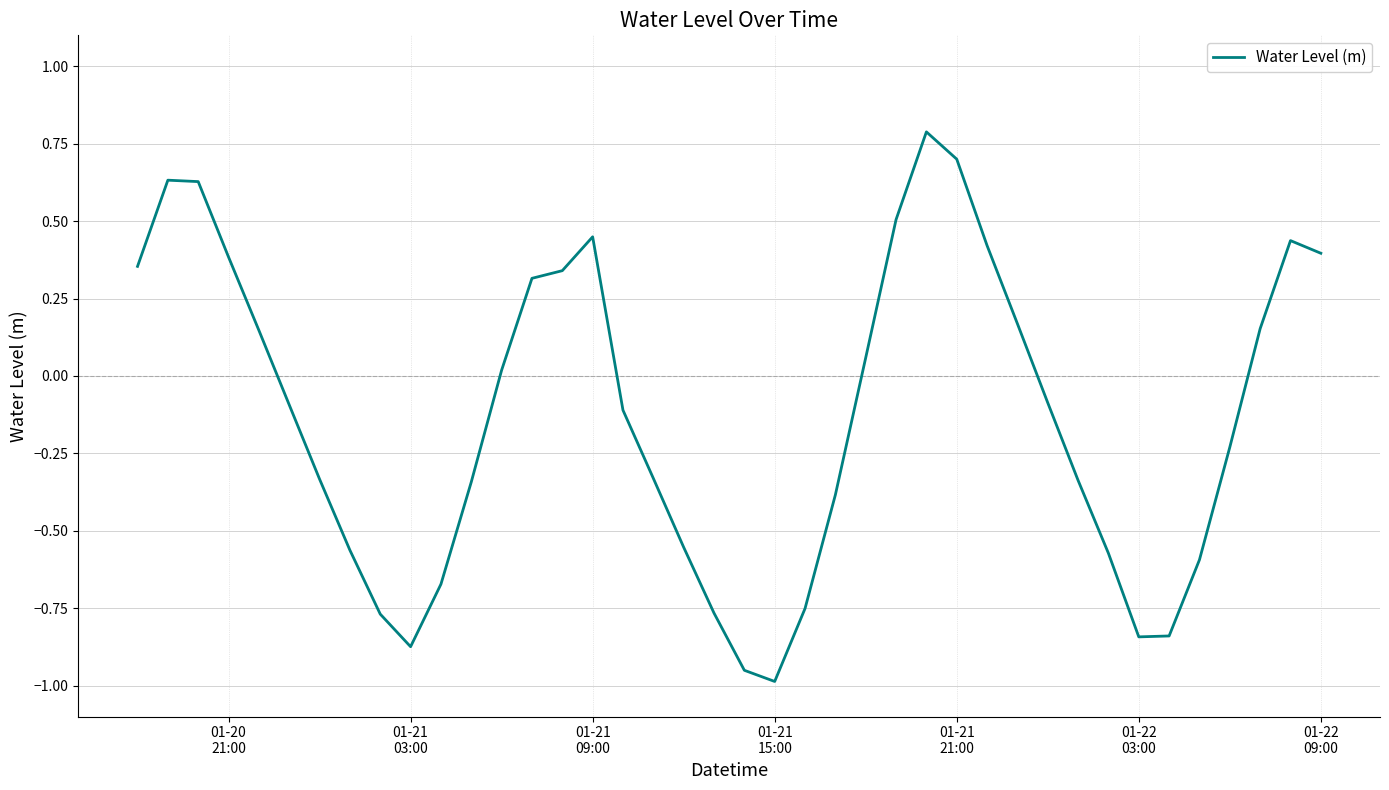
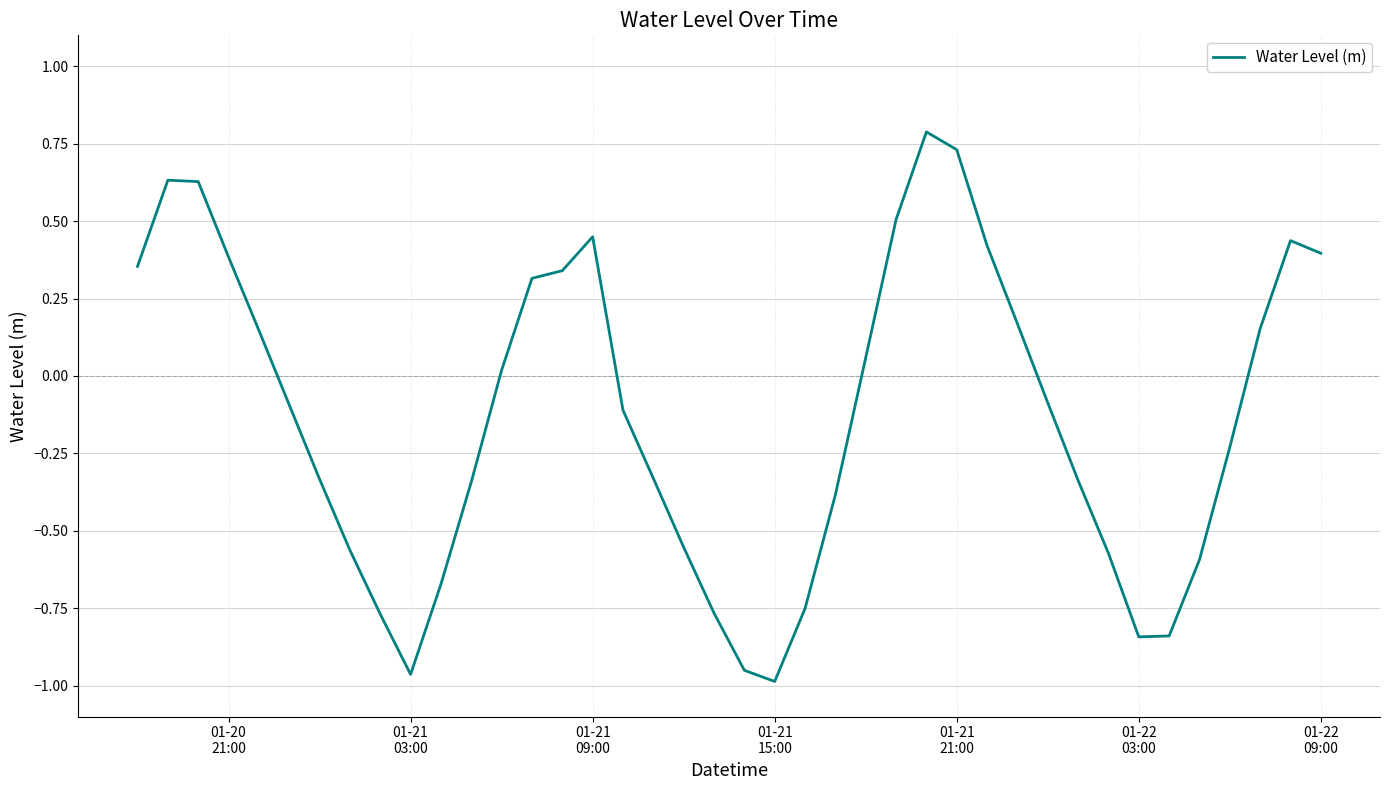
  {
    "01-20 21:00": 0.38,
-   "01-21 03:00": -0.87,
+   "01-21 03:00": -0.96,
    "01-21 09:00": 0.45,
    "01-21 15:00": -0.99,
-   "01-21 21:00": 0.70,
+   "01-21 21:00": 0.73,
    "01-22 03:00": -0.84,
    "01-22 09:00": 0.40
  }
